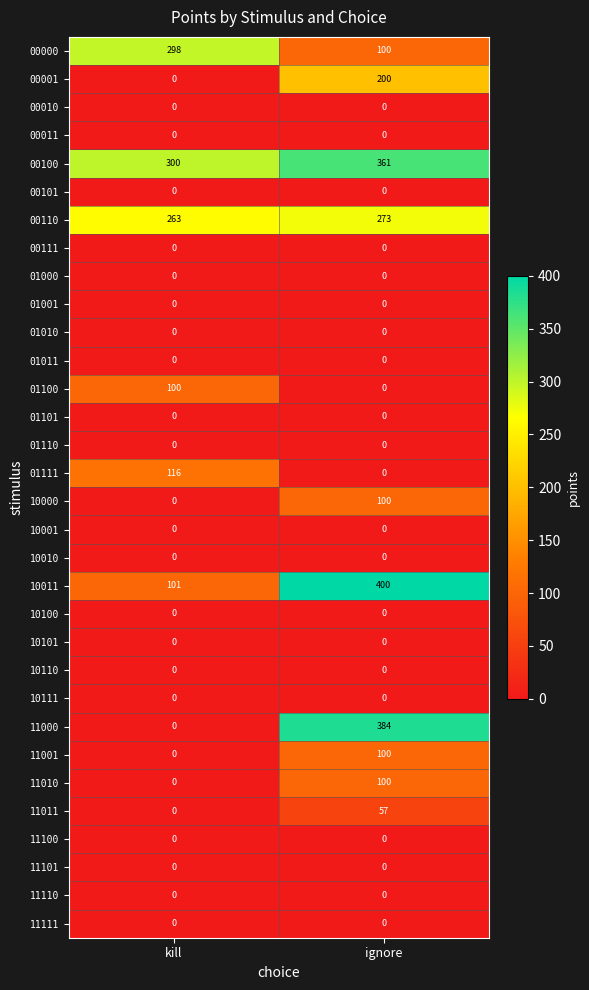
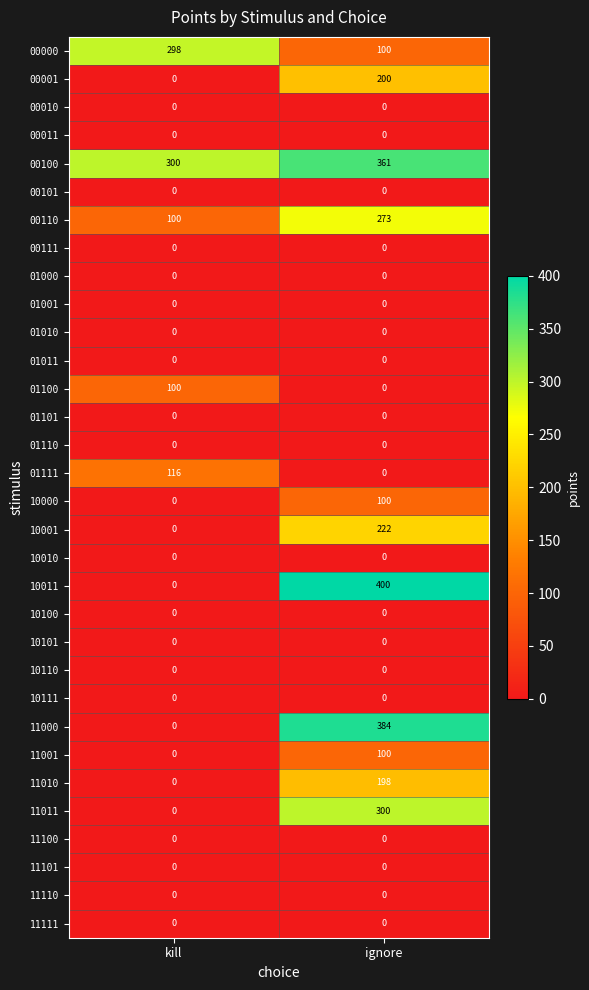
  {
    "00000": {
      "kill": 298,
      "ignore": 100
    },
    "00001": {
      "kill": 0,
      "ignore": 200
    },
    "00010": {
      "kill": 0,
      "ignore": 0
    },
    "00011": {
      "kill": 0,
      "ignore": 0
    },
    "00100": {
      "kill": 300,
      "ignore": 361
    },
    "00101": {
      "kill": 0,
      "ignore": 0
    },
    "00110": {
-     "kill": 263,
+     "kill": 100,
      "ignore": 273
    },
    "00111": {
      "kill": 0,
      "ignore": 0
    },
    "01000": {
      "kill": 0,
      "ignore": 0
    },
    "01001": {
      "kill": 0,
      "ignore": 0
    },
    "01010": {
      "kill": 0,
      "ignore": 0
    },
    "01011": {
      "kill": 0,
      "ignore": 0
    },
    "01100": {
      "kill": 100,
      "ignore": 0
    },
    "01101": {
      "kill": 0,
      "ignore": 0
    },
    "01110": {
      "kill": 0,
      "ignore": 0
    },
    "01111": {
      "kill": 116,
      "ignore": 0
    },
    "10000": {
      "kill": 0,
      "ignore": 100
    },
    "10001": {
      "kill": 0,
-     "ignore": 0
+     "ignore": 222
    },
    "10010": {
      "kill": 0,
      "ignore": 0
    },
    "10011": {
-     "kill": 101,
+     "kill": 0,
      "ignore": 400
    },
    "10100": {
      "kill": 0,
      "ignore": 0
    },
    "10101": {
      "kill": 0,
      "ignore": 0
    },
    "10110": {
      "kill": 0,
      "ignore": 0
    },
    "10111": {
      "kill": 0,
      "ignore": 0
    },
    "11000": {
      "kill": 0,
      "ignore": 384
    },
    "11001": {
      "kill": 0,
      "ignore": 100
    },
    "11010": {
      "kill": 0,
-     "ignore": 100
+     "ignore": 198
    },
    "11011": {
      "kill": 0,
-     "ignore": 57
+     "ignore": 300
    },
    "11100": {
      "kill": 0,
      "ignore": 0
    },
    "11101": {
      "kill": 0,
      "ignore": 0
    },
    "11110": {
      "kill": 0,
      "ignore": 0
    },
    "11111": {
      "kill": 0,
      "ignore": 0
    }
  }
